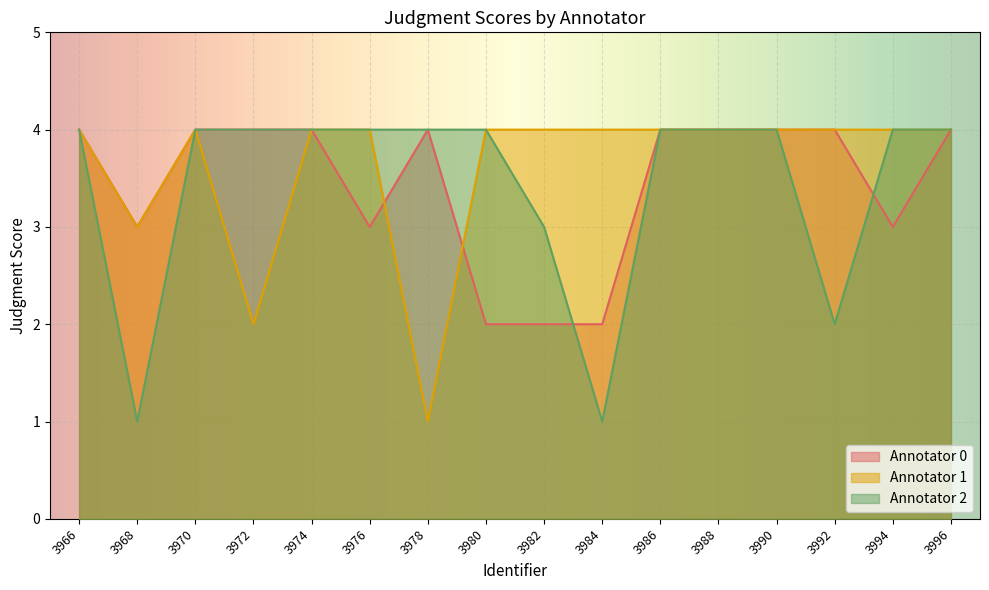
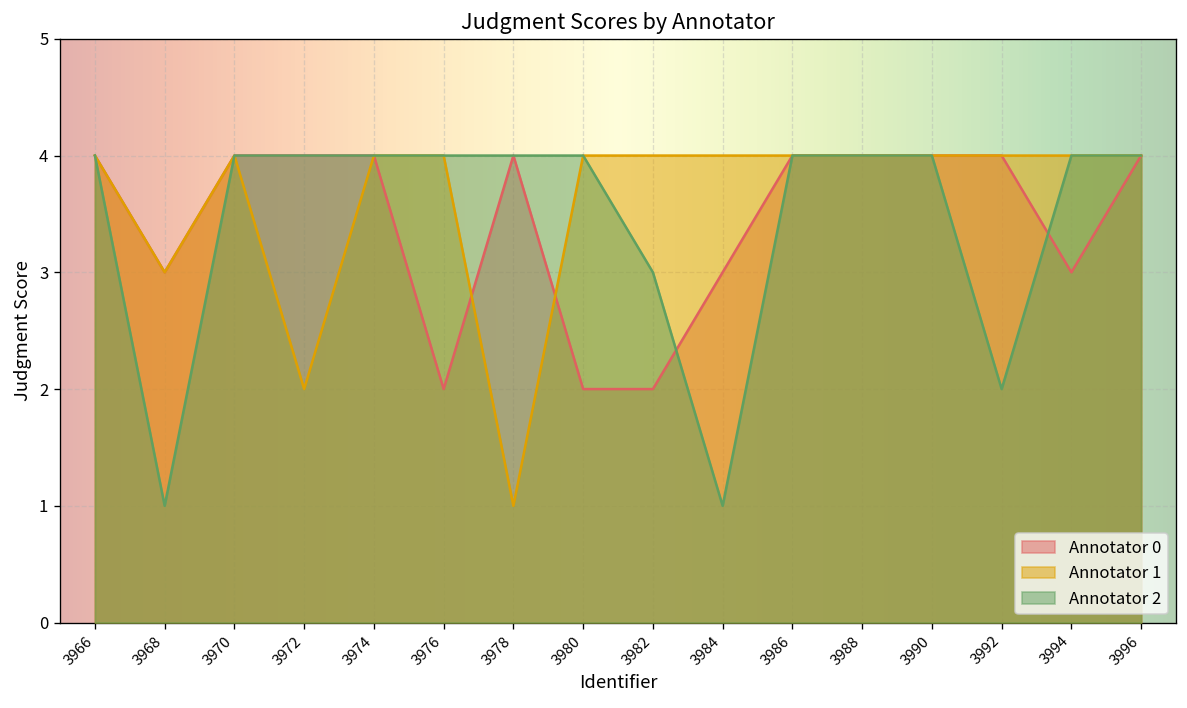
  {
    "Annotator 0": {
-     "3976": 3,
+     "3976": 2,
      "3980": 2,
      "3982": 2,
-     "3984": 2,
+     "3984": 3,
      "3994": 3
    },
    "Annotator 1": {
      "3972": 2,
      "3978": 1,
      "3982": 4,
      "3984": 4
    },
    "Annotator 2": {
      "3968": 1,
      "3982": 3,
      "3984": 1,
      "3992": 2
    }
  }
